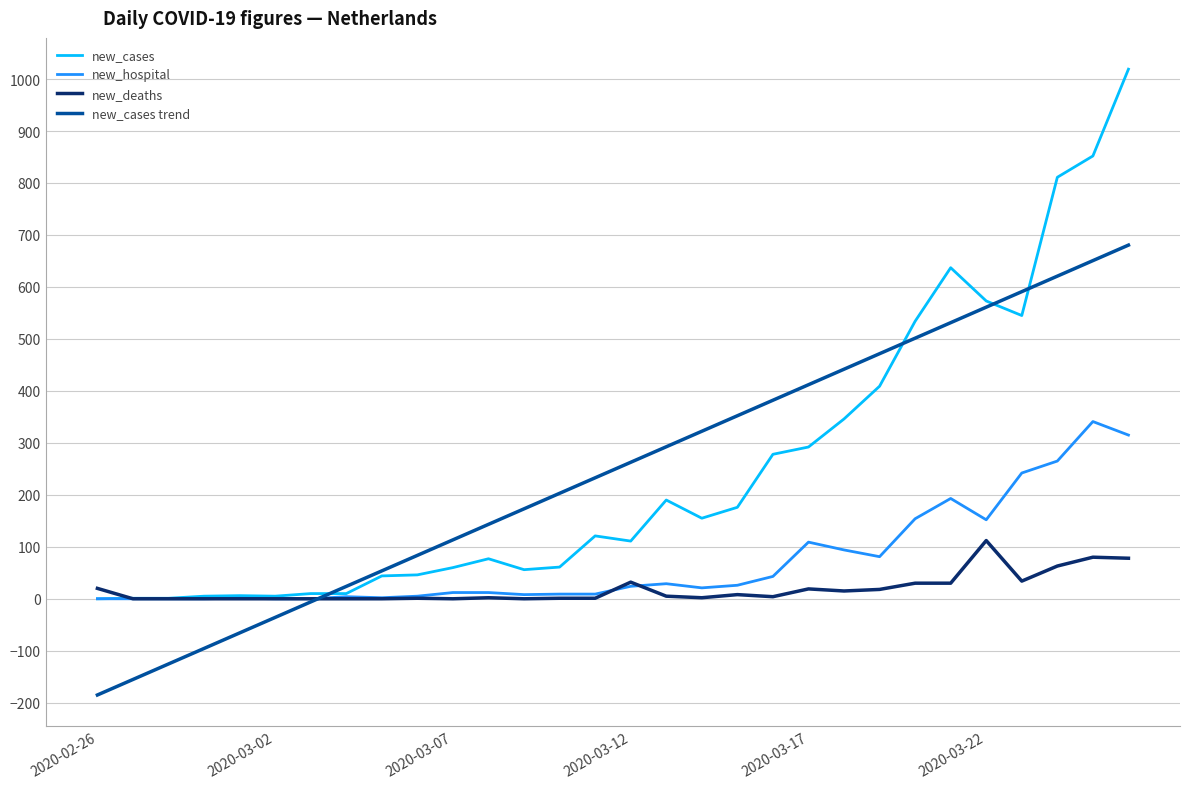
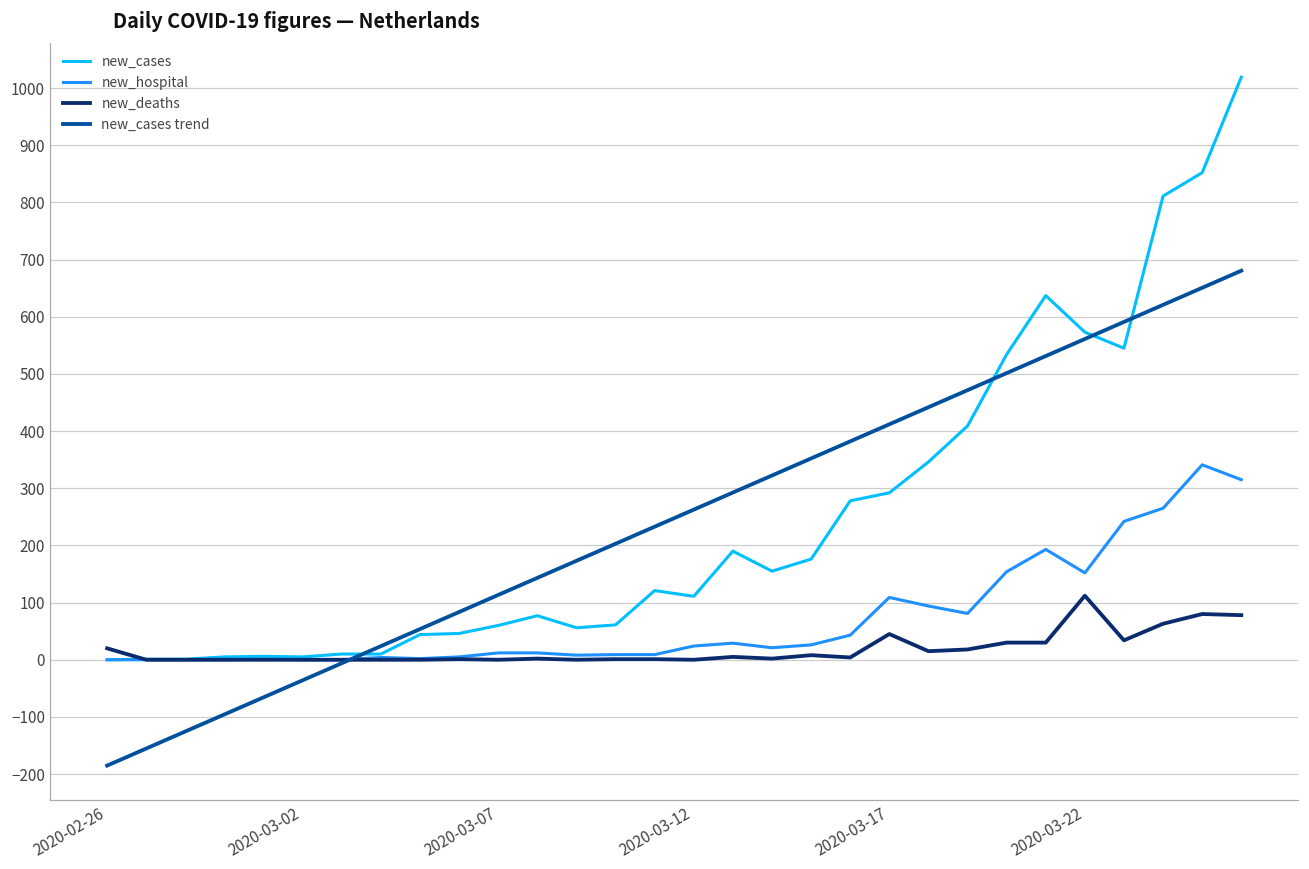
  {
    "new_deaths": {
      "2020-02-26": 20,
      "2020-03-07": 0,
-     "2020-03-12": 30,
-     "2020-03-17": 20,
+     "2020-03-12": 0,
+     "2020-03-17": 50,
      "2020-03-22": 110
    },
    "new_cases trend": {
      "2020-02-26": -190,
      "2020-03-02": -40,
      "2020-03-07": 110,
      "2020-03-12": 260,
      "2020-03-17": 410,
      "2020-03-22": 560
    }
  }
